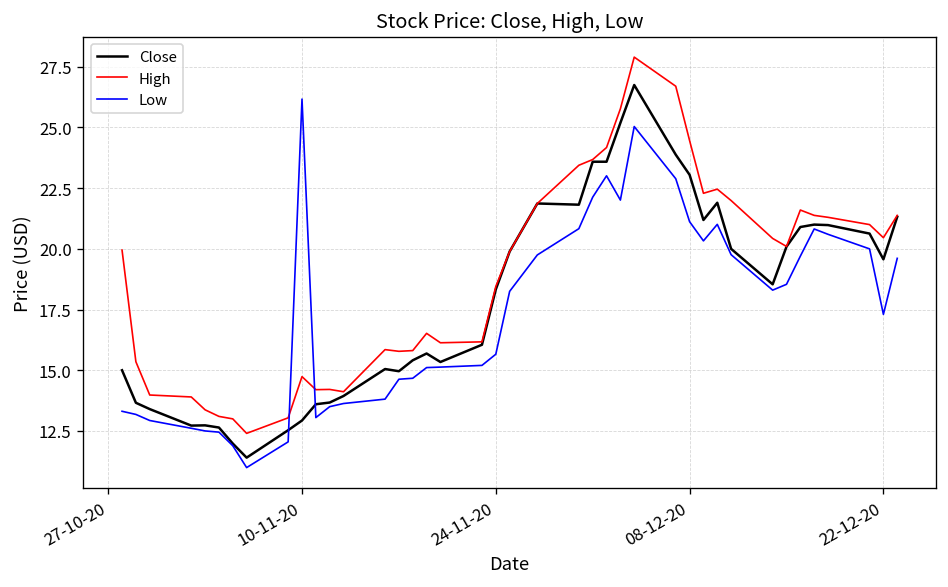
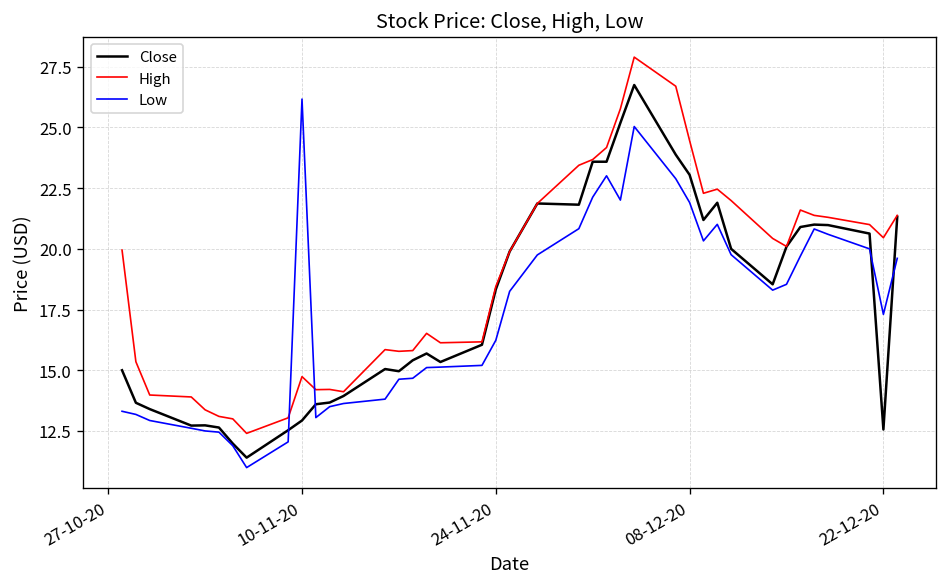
  {
    "Close": {
      "10-11-20": 12.9,
      "08-12-20": 23.1,
-     "22-12-20": 19.6
+     "22-12-20": 12.6
    },
    "High": {
      "10-11-20": 14.7,
      "08-12-20": 24.5,
      "22-12-20": 20.5
    },
    "Low": {
      "10-11-20": 26.2,
-     "24-11-20": 15.7,
-     "08-12-20": 21.1,
+     "24-11-20": 16.2,
+     "08-12-20": 21.9,
      "22-12-20": 17.3
    }
  }
